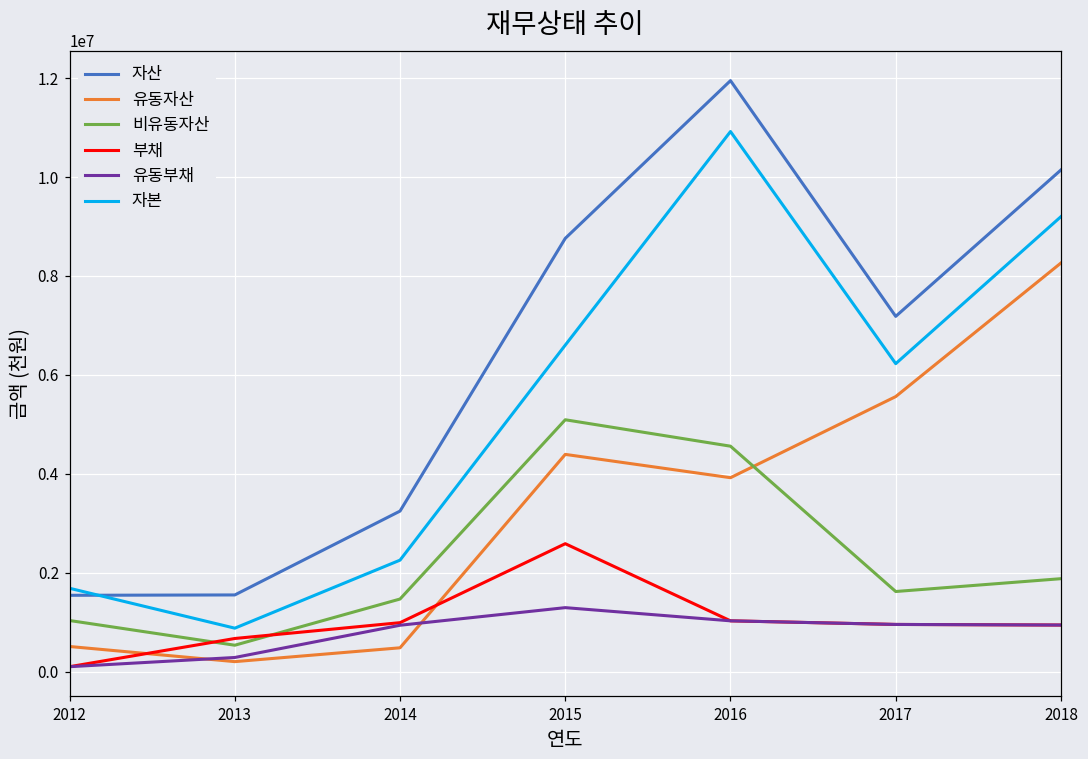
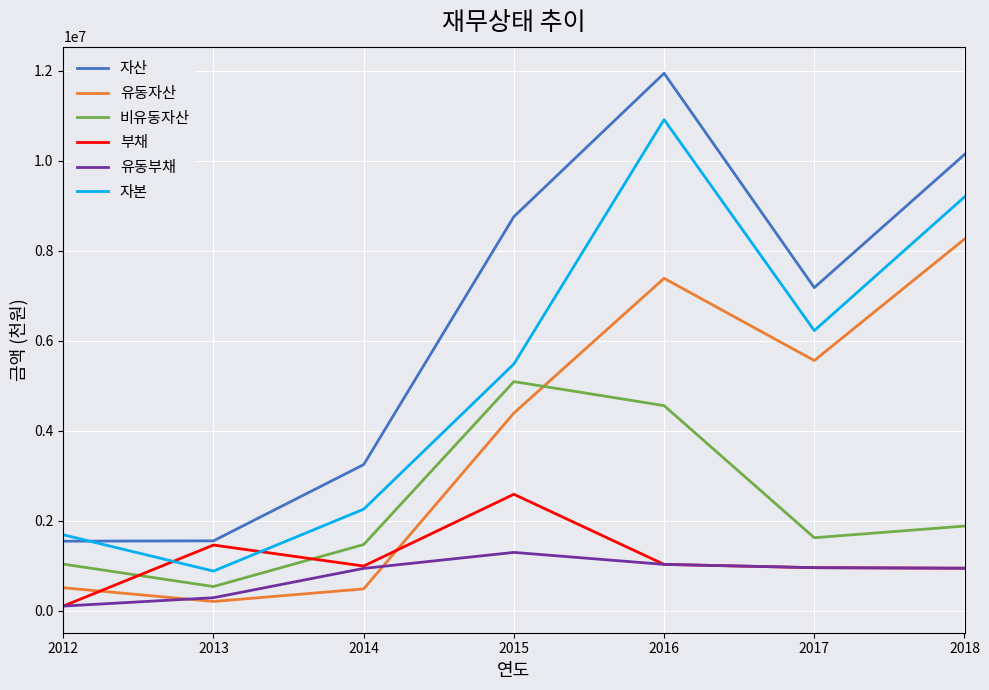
  {
    "자산": {
      "2012": 1500000,
      "2013": 1600000,
      "2014": 3200000,
      "2015": 8800000,
      "2016": 11900000,
      "2017": 7200000,
      "2018": 10100000
    },
    "유동자산": {
      "2012": 500000,
      "2013": 200000,
      "2014": 500000,
      "2015": 4400000,
-     "2016": 3900000,
+     "2016": 7400000,
      "2017": 5600000,
      "2018": 8300000
    },
    "비유동자산": {
      "2012": 1000000,
      "2013": 500000,
      "2014": 1500000,
      "2015": 5100000,
      "2016": 4600000,
      "2017": 1600000,
      "2018": 1900000
    },
    "부채": {
-     "2013": 700000,
+     "2013": 1500000,
      "2015": 2600000
    },
    "유동부채": {
      "2013": 300000,
      "2015": 1300000
    },
    "자본": {
      "2012": 1700000,
      "2013": 900000,
      "2014": 2300000,
-     "2015": 6600000,
+     "2015": 5500000,
      "2016": 10900000,
      "2017": 6200000,
      "2018": 9200000
    }
  }
